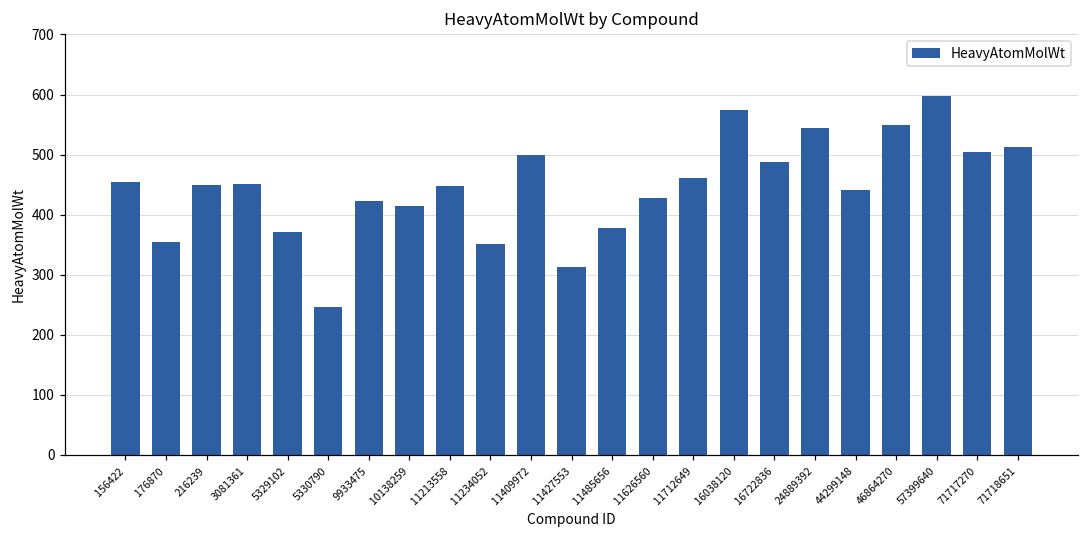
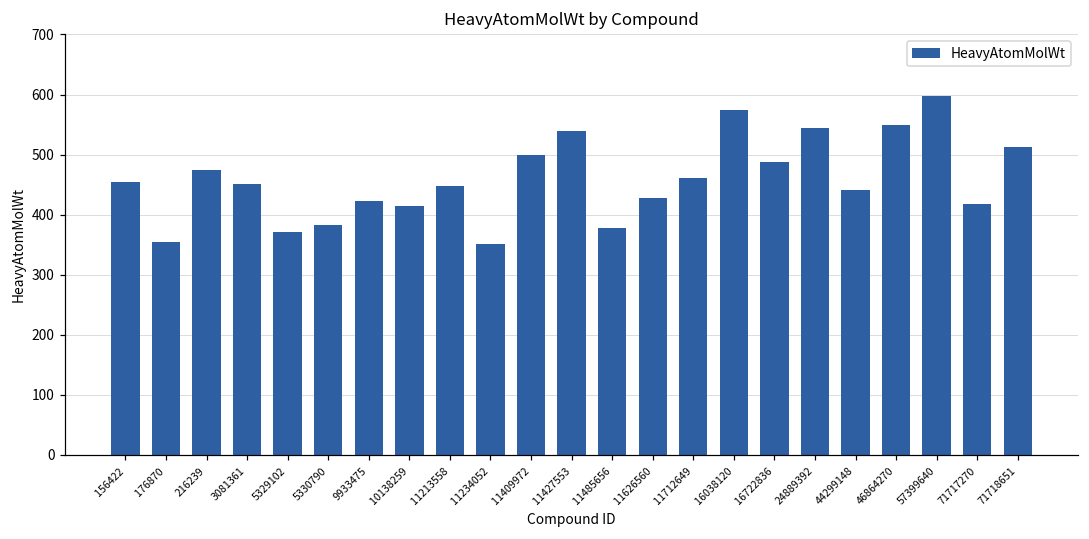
  {
    "156422": 450,
    "176870": 350,
-   "216239": 450,
+   "216239": 470,
    "3081361": 450,
    "5329102": 370,
-   "5330790": 250,
+   "5330790": 380,
    "9933475": 420,
    "10138259": 420,
    "11213558": 450,
    "11234052": 350,
    "11409972": 500,
-   "11427553": 310,
+   "11427553": 540,
    "11485656": 380,
    "11626560": 430,
    "11712649": 460,
    "16038120": 570,
    "16722836": 490,
    "24889392": 540,
    "44299148": 440,
    "46864270": 550,
    "57399640": 600,
-   "71717270": 500,
+   "71717270": 420,
    "71718651": 510
  }
